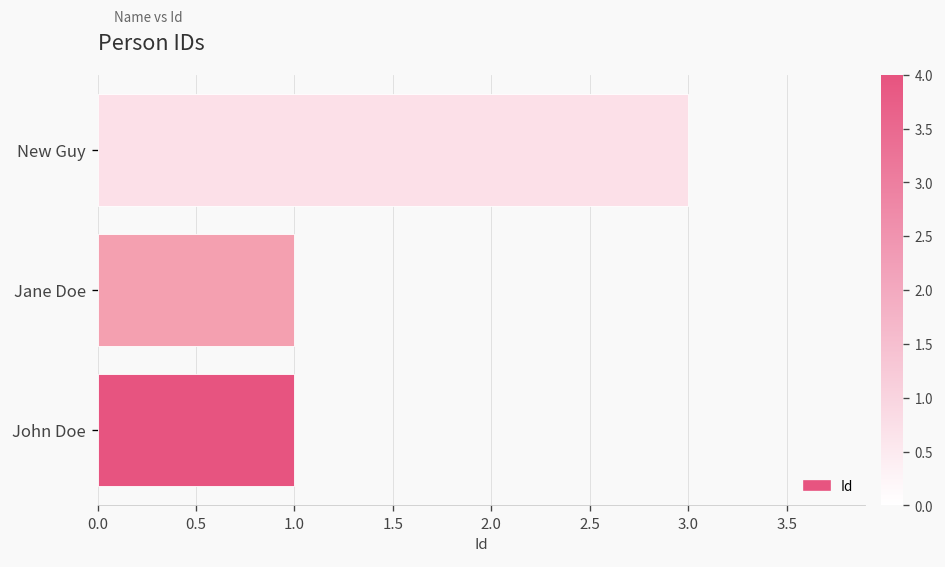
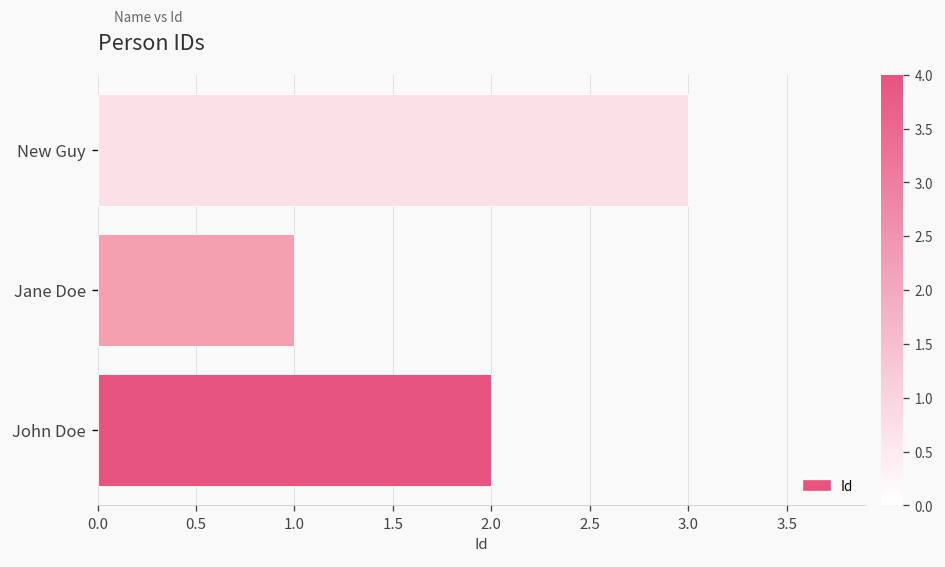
  {
    "New Guy": 3,
    "Jane Doe": 1,
-   "John Doe": 1
+   "John Doe": 2
  }
